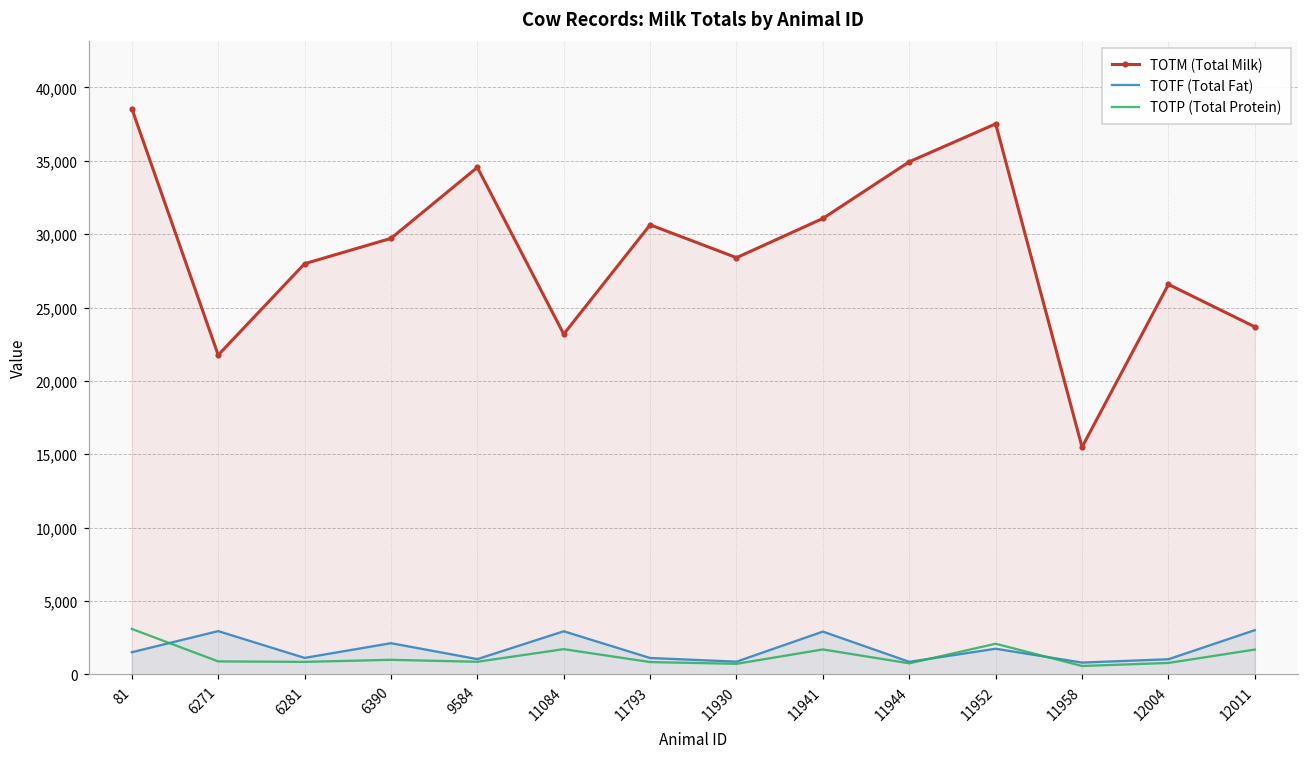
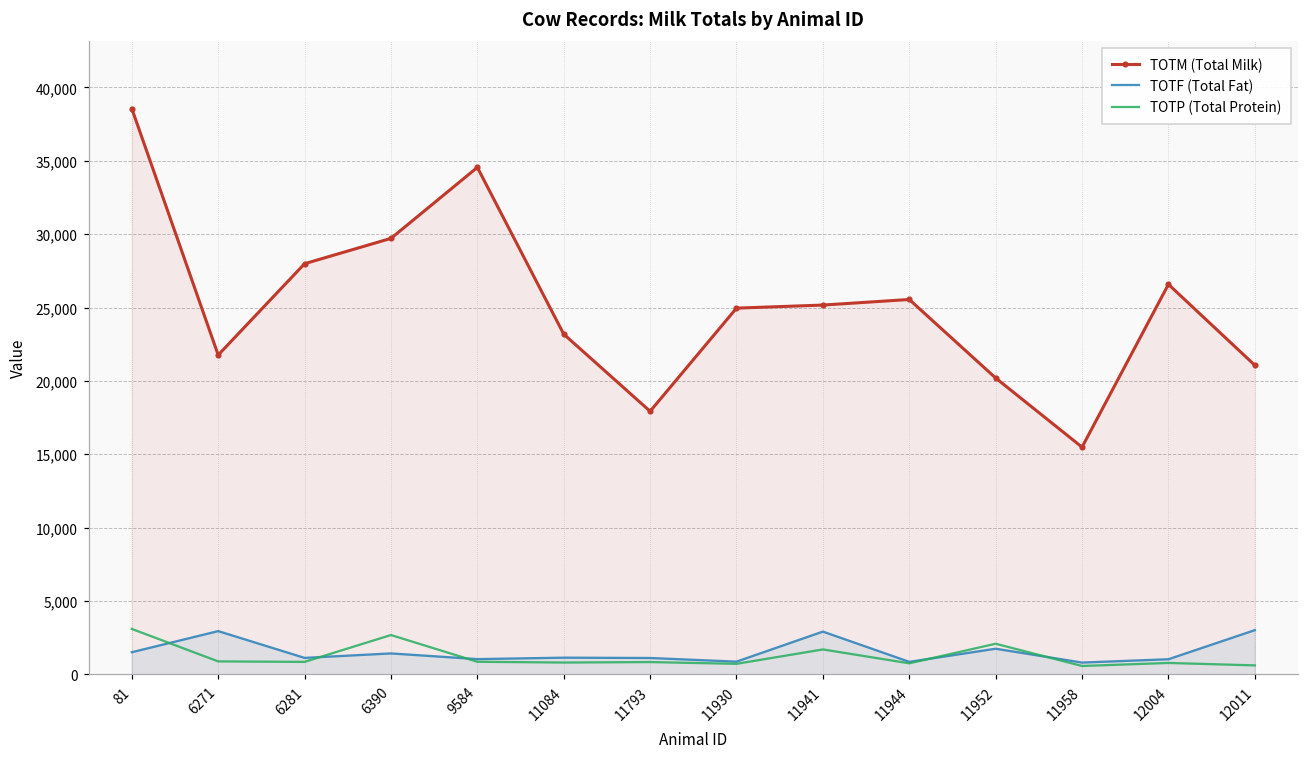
  {
    "TOTM (Total Milk)": {
      "81": "38,600",
      "6271": "21,800",
      "6281": "28,000",
      "6390": "29,700",
      "9584": "34,600",
      "11084": "23,200",
-     "11793": "30,600",
-     "11930": "28,400",
-     "11941": "31,100",
-     "11944": "34,900",
-     "11952": "37,500",
+     "11793": "17,900",
+     "11930": "25,000",
+     "11941": "25,200",
+     "11944": "25,600",
+     "11952": "20,200",
      "11958": "15,500",
      "12004": "26,600",
-     "12011": "23,700"
+     "12011": "21,100"
    },
    "TOTF (Total Fat)": {
      "81": "1,500",
      "6271": "3,000",
      "6281": "1,100",
-     "6390": "2,100",
-     "11084": "2,900",
+     "6390": "1,400",
+     "11084": "1,100",
      "11793": "1,100",
      "11941": "2,900",
      "11952": "1,800",
      "11958": "800",
      "12004": "1,000",
      "12011": "3,000"
    },
    "TOTP (Total Protein)": {
      "81": "3,100",
      "6271": "900",
      "6281": "900",
-     "6390": "1,000",
-     "11084": "1,700",
+     "6390": "2,700",
+     "11084": "800",
      "11793": "800",
      "11941": "1,700",
      "11952": "2,100",
      "11958": "600",
      "12004": "800",
-     "12011": "1,700"
+     "12011": "600"
    }
  }
